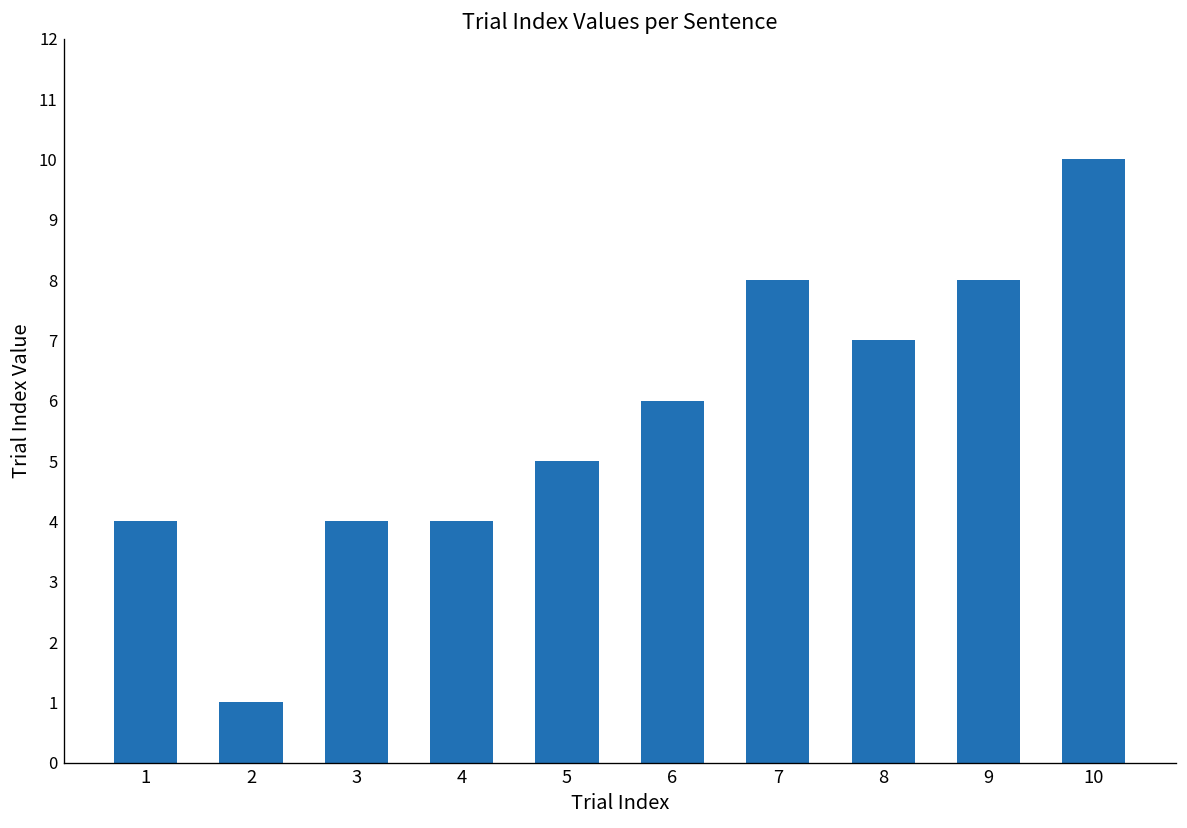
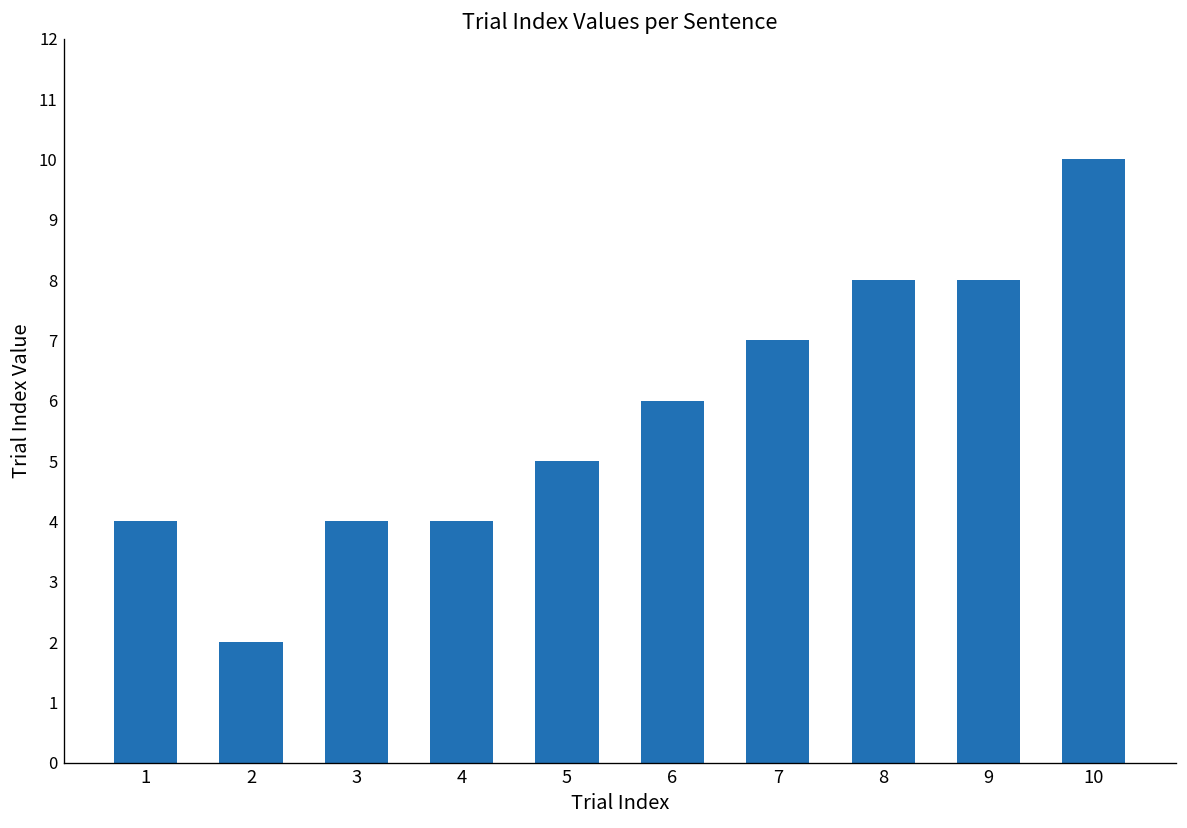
  {
    "1": 4,
-   "2": 1,
+   "2": 2,
    "3": 4,
    "4": 4,
    "5": 5,
    "6": 6,
-   "7": 8,
-   "8": 7,
+   "7": 7,
+   "8": 8,
    "9": 8,
    "10": 10
  }
